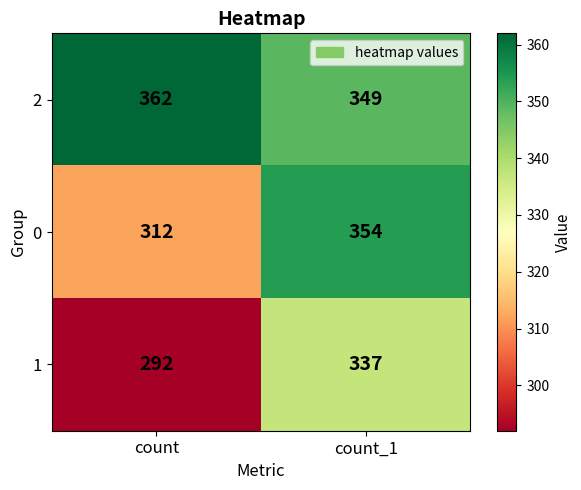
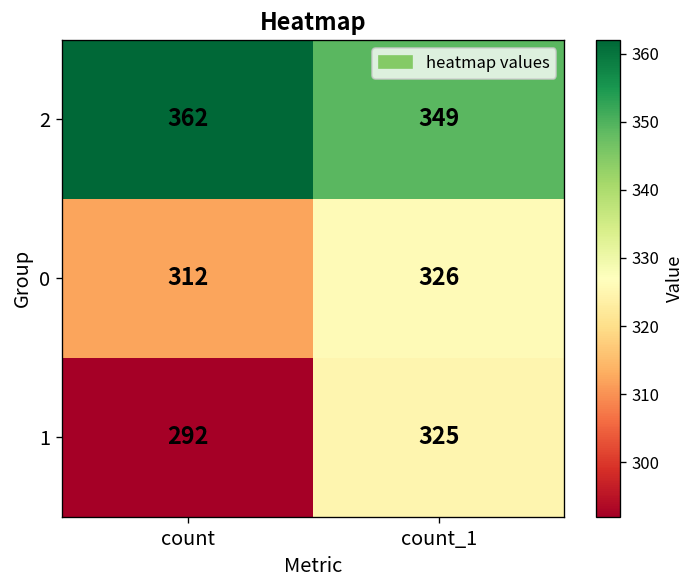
  {
    "2": {
      "count": 362,
      "count_1": 349
    },
    "0": {
      "count": 312,
-     "count_1": 354
+     "count_1": 326
    },
    "1": {
      "count": 292,
-     "count_1": 337
+     "count_1": 325
    }
  }
